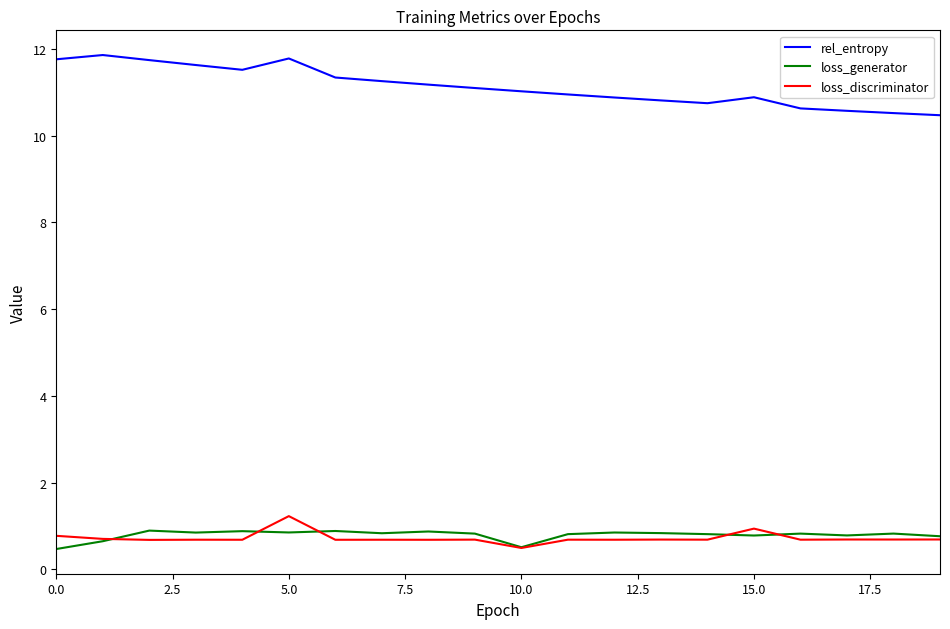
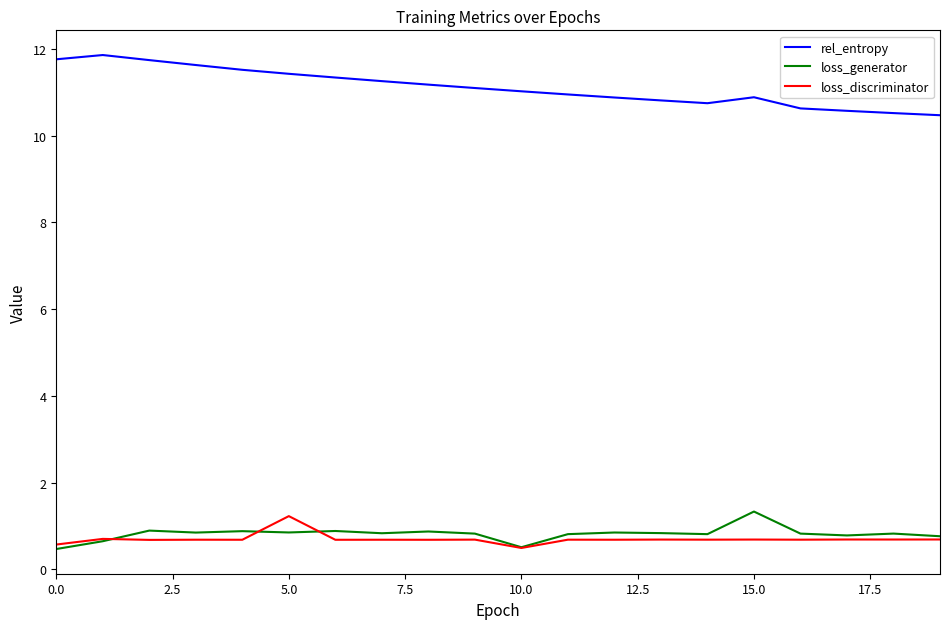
  {
    "rel_entropy": {
      "0.0": 11.8,
-     "5.0": 11.8,
+     "5.0": 11.4,
      "10.0": 11.0,
      "15.0": 10.9
    },
    "loss_generator": {
      "0.0": 0.5,
      "5.0": 0.9,
-     "15.0": 0.8
+     "15.0": 1.3
    },
    "loss_discriminator": {
-     "0.0": 0.8,
+     "0.0": 0.6,
      "5.0": 1.2,
-     "15.0": 0.9
+     "15.0": 0.7
    }
  }
